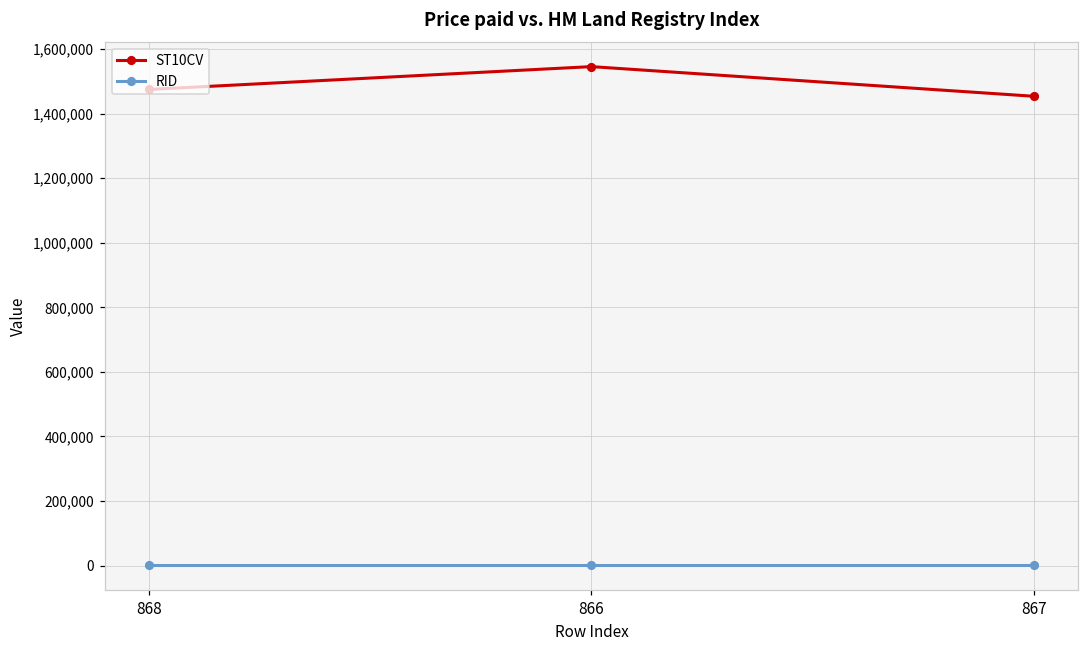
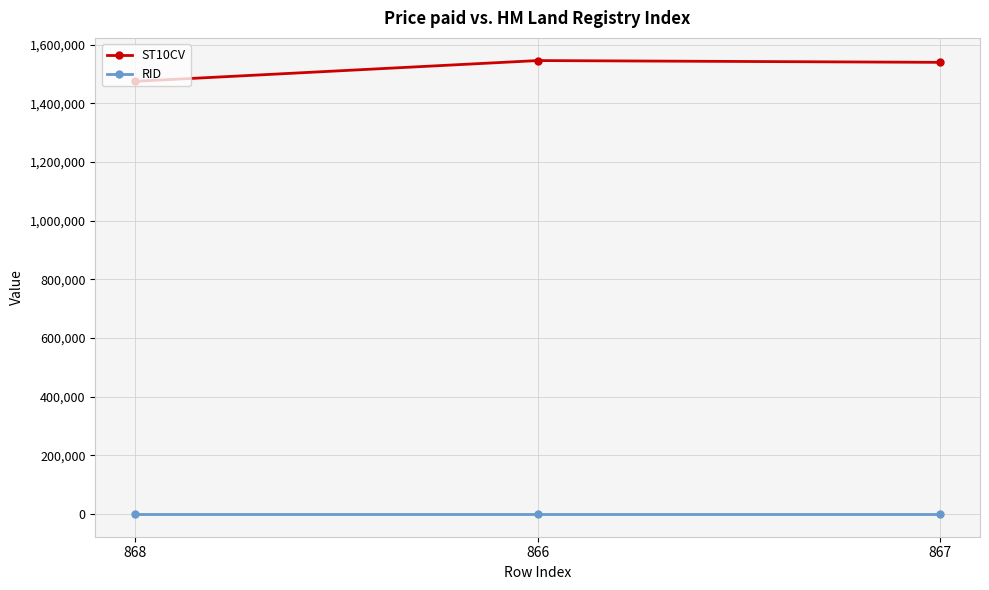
  {
    "ST10CV": {
      "866": "1,550,000",
-     "867": "1,450,000"
+     "867": "1,540,000"
    },
    "RID": {
      "868": "0",
      "866": "0",
      "867": "0"
    }
  }
